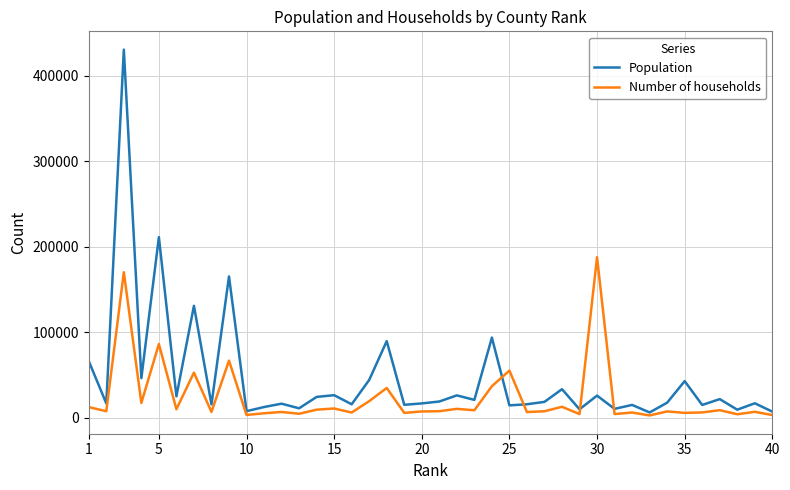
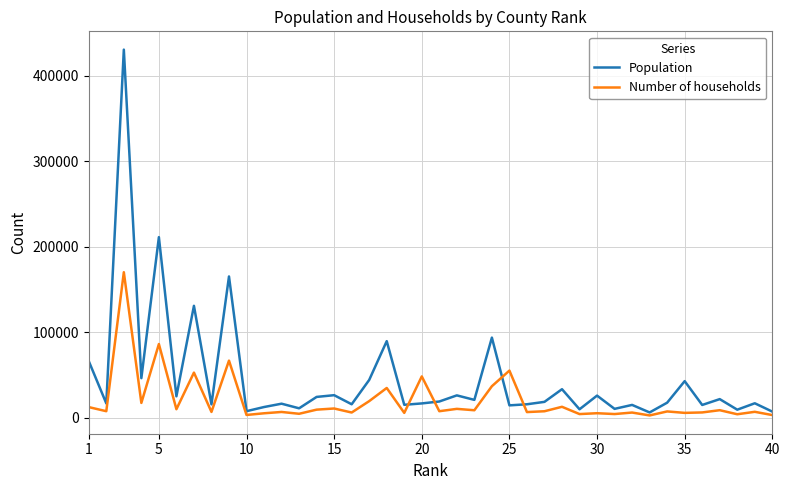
  {
    "Population": {
      "1": 70000,
      "5": 210000,
      "10": 10000,
      "15": 30000,
      "20": 20000,
      "25": 10000,
      "30": 30000,
      "35": 40000,
      "40": 10000
    },
    "Number of households": {
      "1": 10000,
      "5": 90000,
      "10": 0,
      "15": 10000,
-     "20": 10000,
+     "20": 50000,
      "25": 60000,
-     "30": 190000,
+     "30": 10000,
      "35": 10000,
      "40": 0
    }
  }
